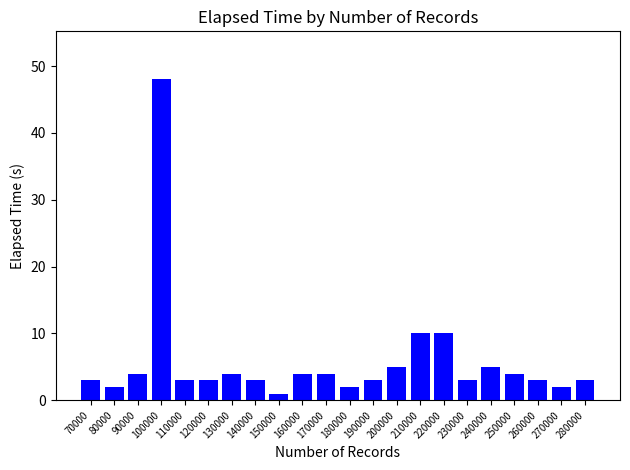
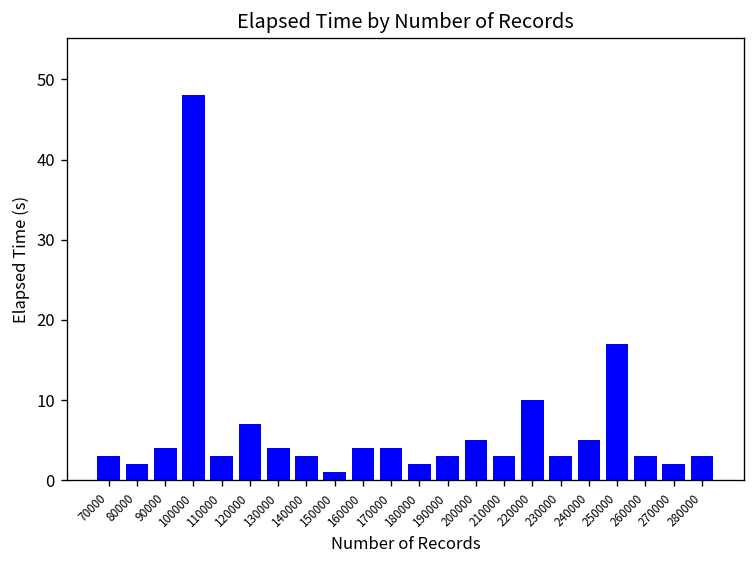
  {
    "70000": 3,
    "80000": 2,
    "90000": 4,
    "100000": 48,
    "110000": 3,
-   "120000": 3,
+   "120000": 7,
    "130000": 4,
    "140000": 3,
    "150000": 1,
    "160000": 4,
    "170000": 4,
    "180000": 2,
    "190000": 3,
    "200000": 5,
-   "210000": 10,
+   "210000": 3,
    "220000": 10,
    "230000": 3,
    "240000": 5,
-   "250000": 4,
+   "250000": 17,
    "260000": 3,
    "270000": 2,
    "280000": 3
  }
